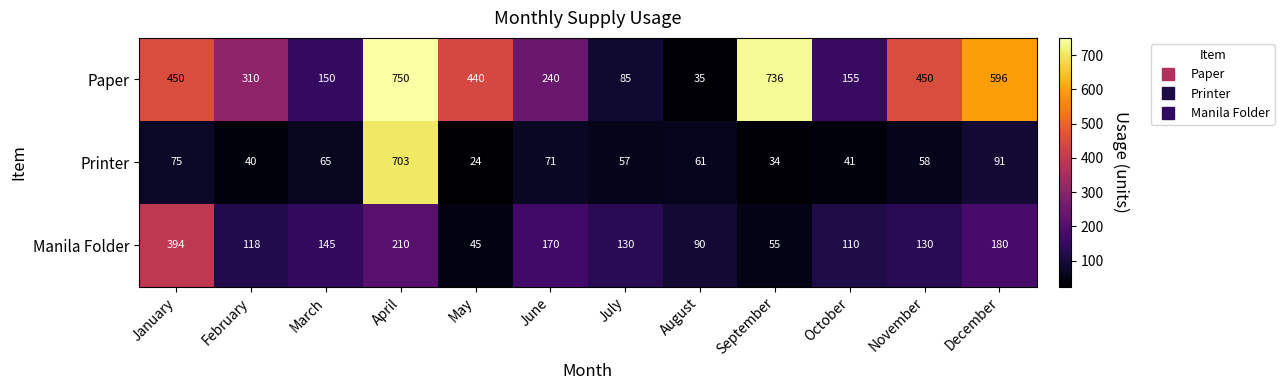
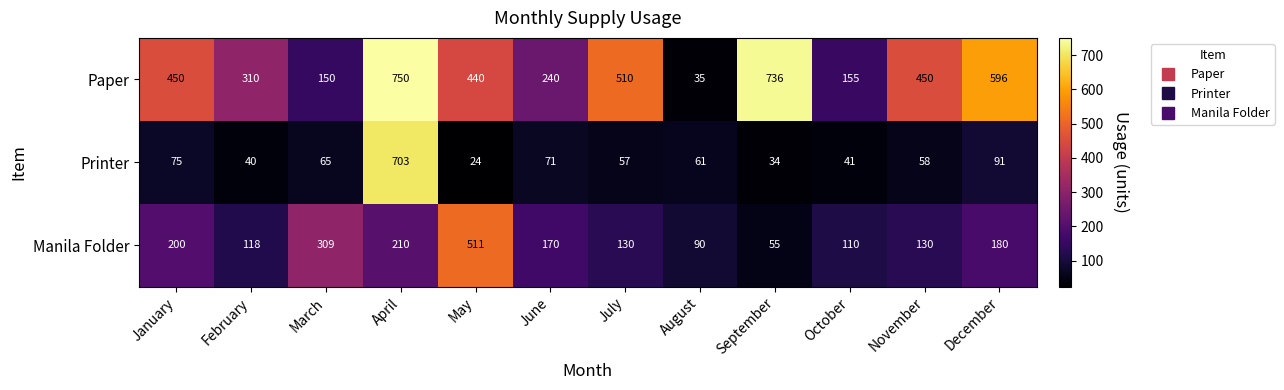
  {
    "Paper": {
      "January": 450,
      "February": 310,
      "March": 150,
      "April": 750,
      "May": 440,
      "June": 240,
-     "July": 85,
+     "July": 510,
      "August": 35,
      "September": 736,
      "October": 155,
      "November": 450,
      "December": 596
    },
    "Printer": {
      "January": 75,
      "February": 40,
      "March": 65,
      "April": 703,
      "May": 24,
      "June": 71,
      "July": 57,
      "August": 61,
      "September": 34,
      "October": 41,
      "November": 58,
      "December": 91
    },
    "Manila Folder": {
-     "January": 394,
+     "January": 200,
      "February": 118,
-     "March": 145,
+     "March": 309,
      "April": 210,
-     "May": 45,
+     "May": 511,
      "June": 170,
      "July": 130,
      "August": 90,
      "September": 55,
      "October": 110,
      "November": 130,
      "December": 180
    }
  }
